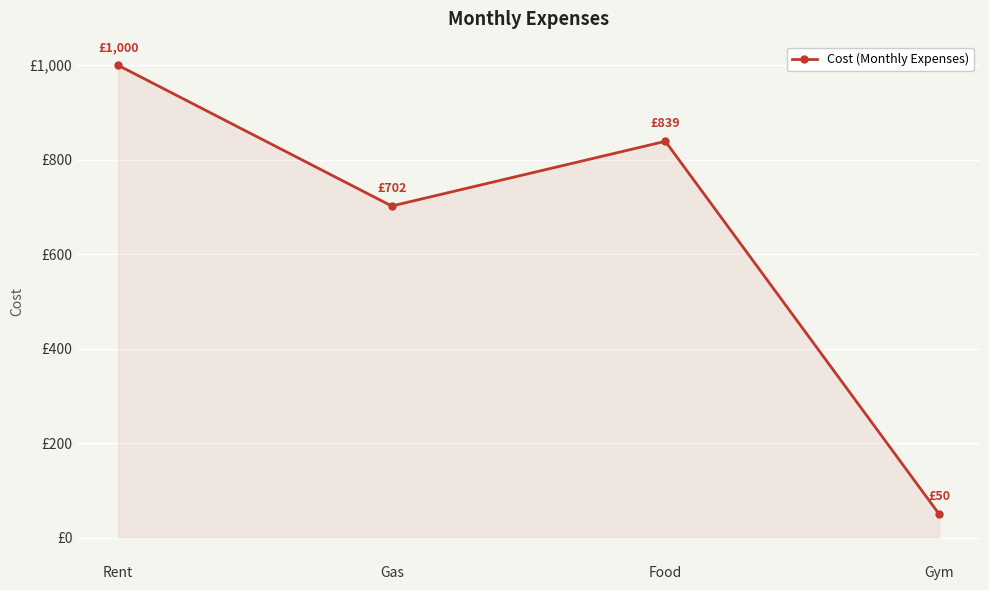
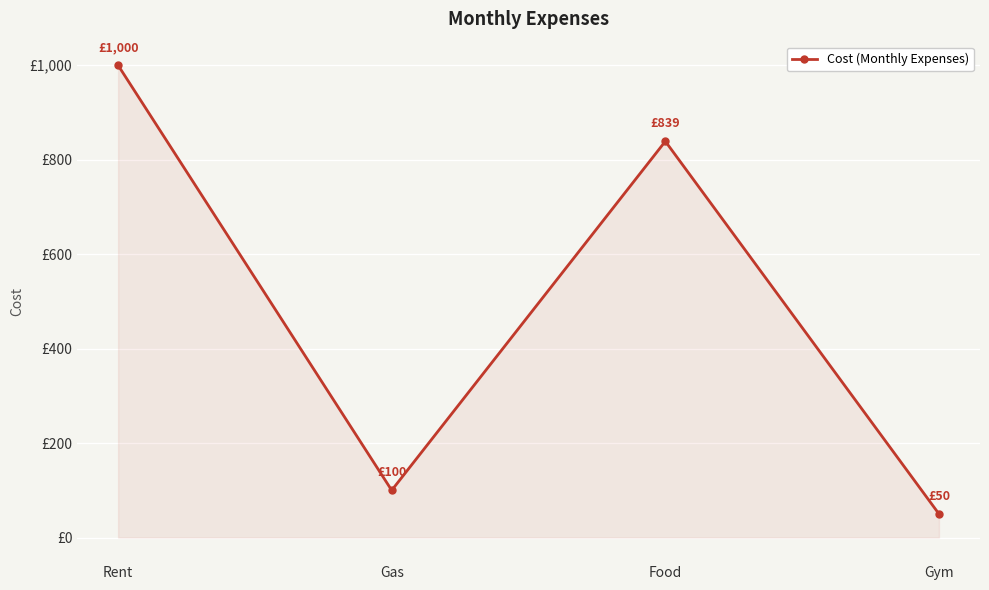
  {
    "Rent": "£1,000",
-   "Gas": "£702",
+   "Gas": "£100",
    "Food": "£839",
    "Gym": "£50"
  }
